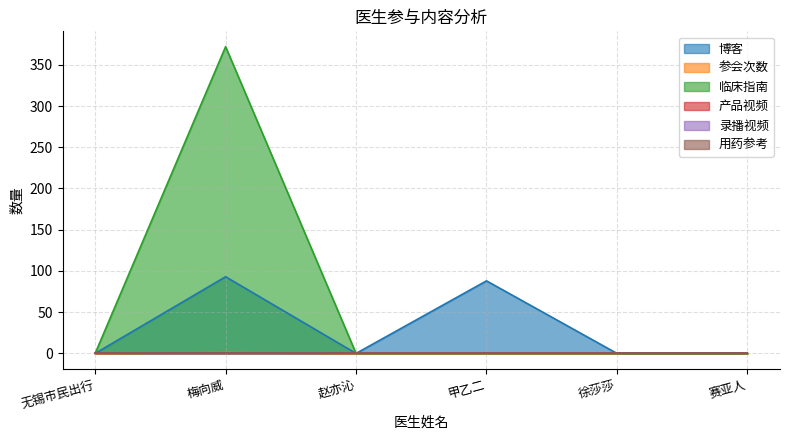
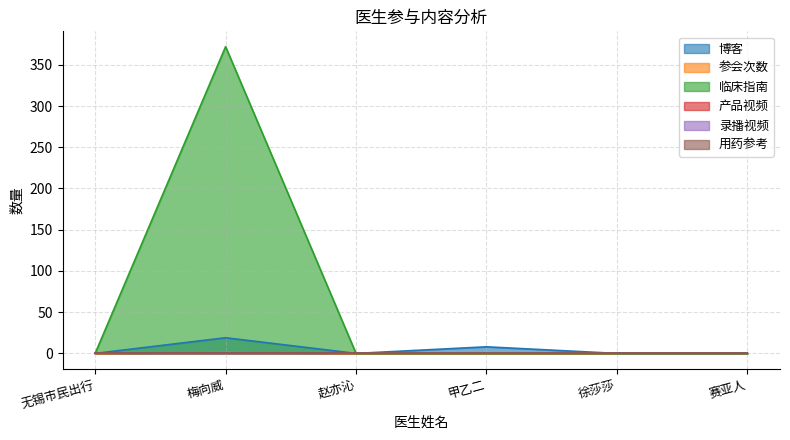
  {
    "博客": {
-     "梅向威": 90,
-     "甲乙二": 90
+     "梅向威": 20,
+     "甲乙二": 10
    },
    "临床指南": {
      "梅向威": 370
    },
    "用药参考": {
      "梅向威": 0
    }
  }
